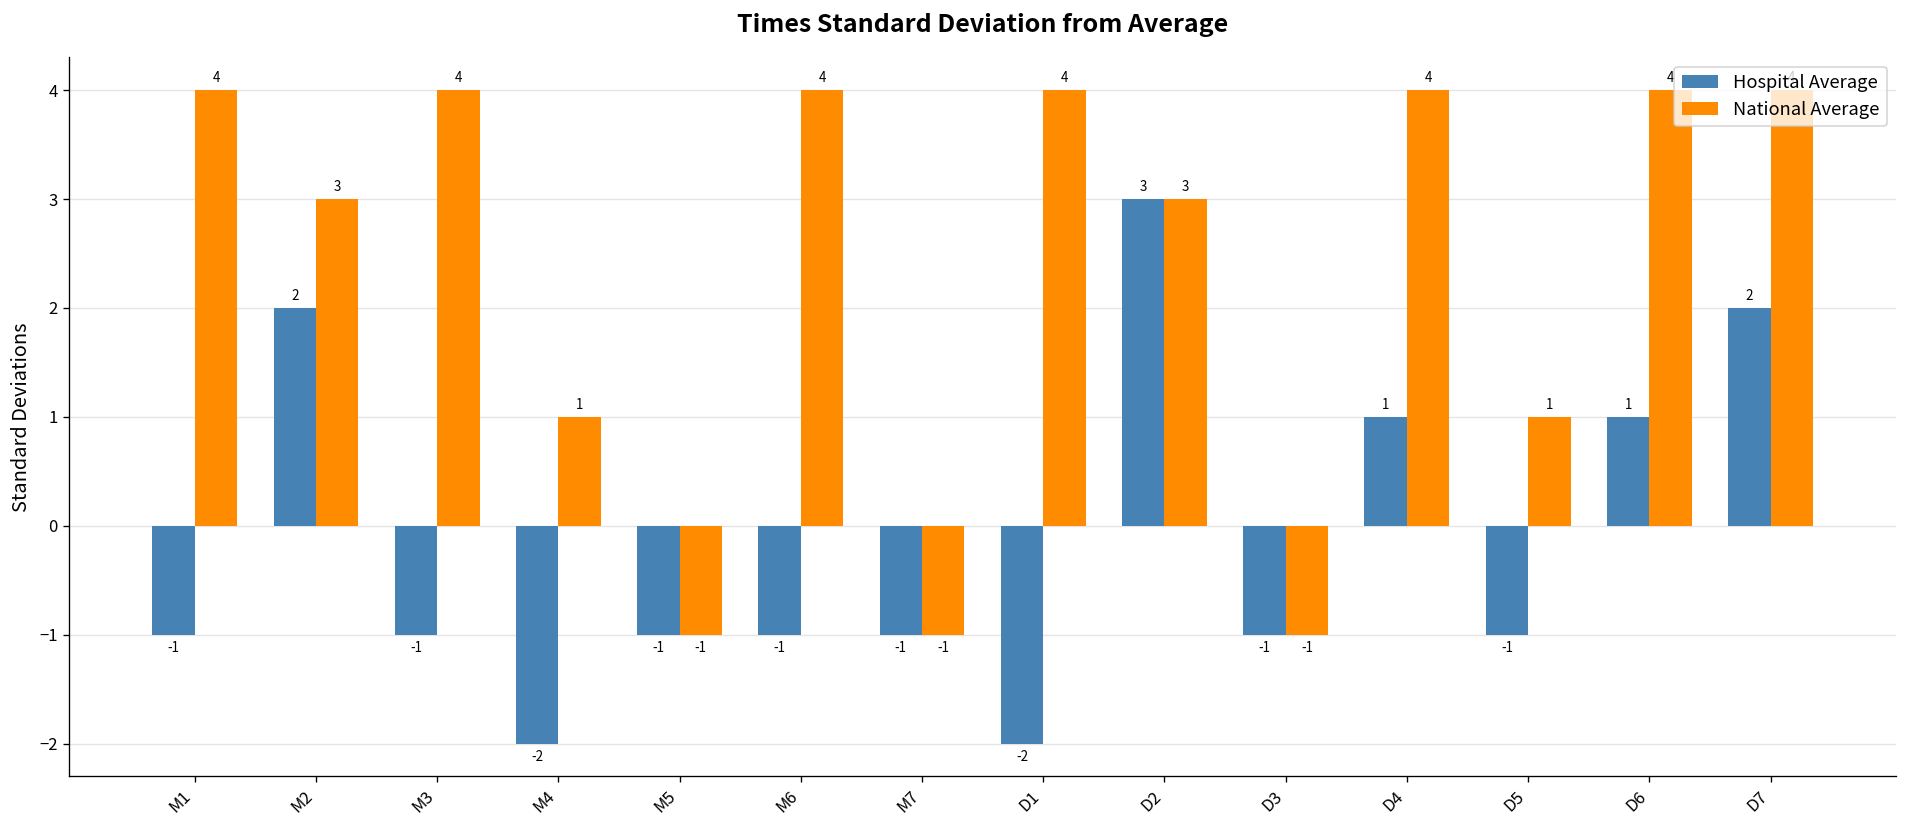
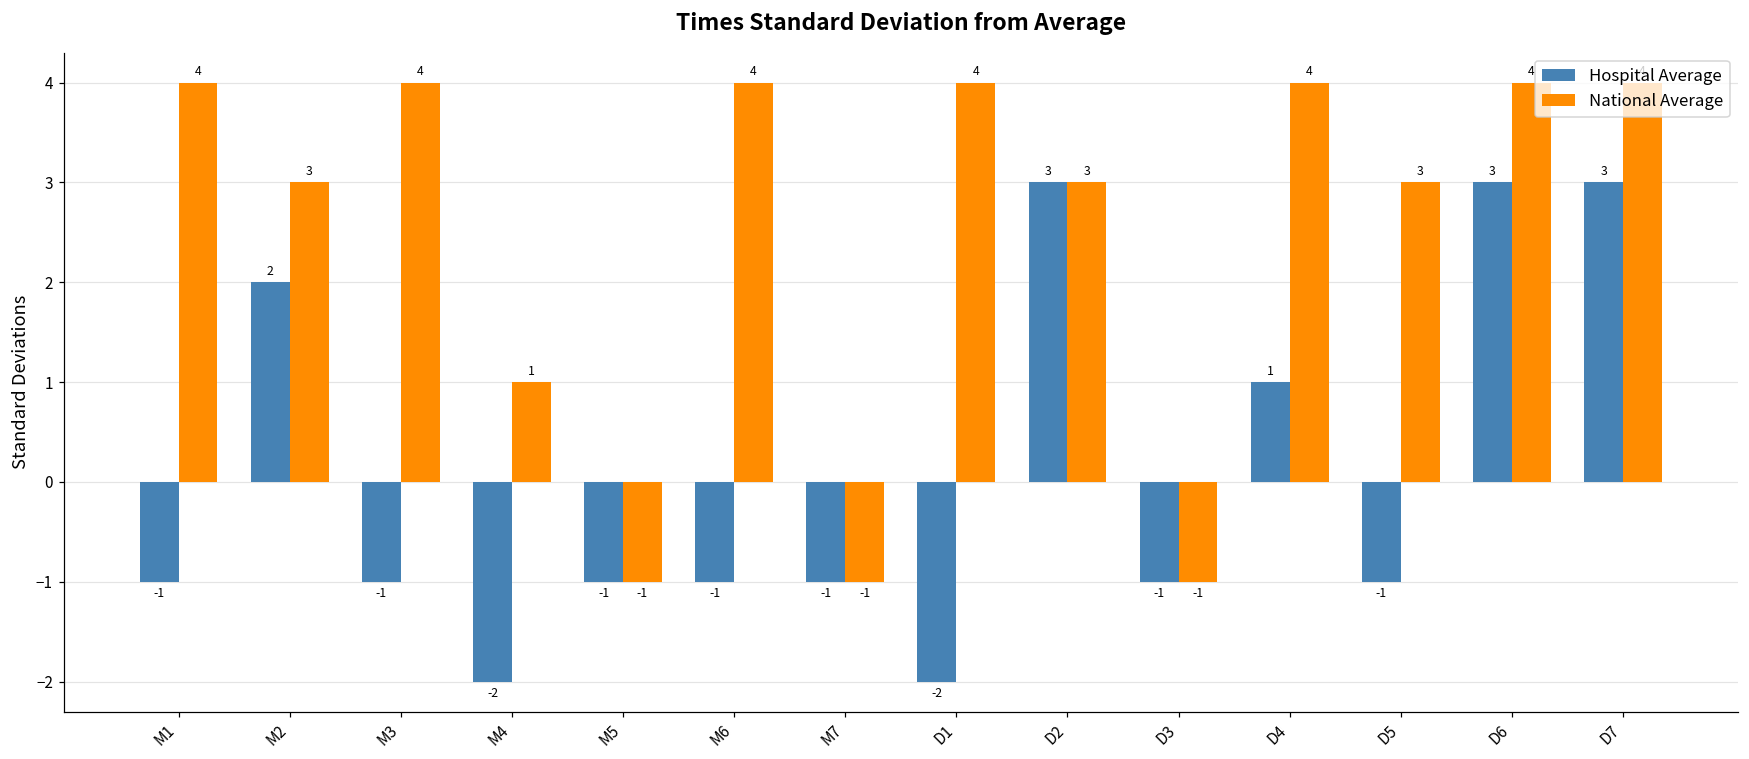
  {
    "Hospital Average": {
      "M1": -1,
      "M2": 2,
      "M3": -1,
      "M4": -2,
      "M5": -1,
      "M6": -1,
      "M7": -1,
      "D1": -2,
      "D2": 3,
      "D3": -1,
      "D4": 1,
      "D5": -1,
-     "D6": 1,
-     "D7": 2
+     "D6": 3,
+     "D7": 3
    },
    "National Average": {
      "M1": 4,
      "M2": 3,
      "M3": 4,
      "M4": 1,
      "M5": -1,
      "M6": 4,
      "M7": -1,
      "D1": 4,
      "D2": 3,
      "D3": -1,
      "D4": 4,
-     "D5": 1,
+     "D5": 3,
      "D6": 4
    }
  }
